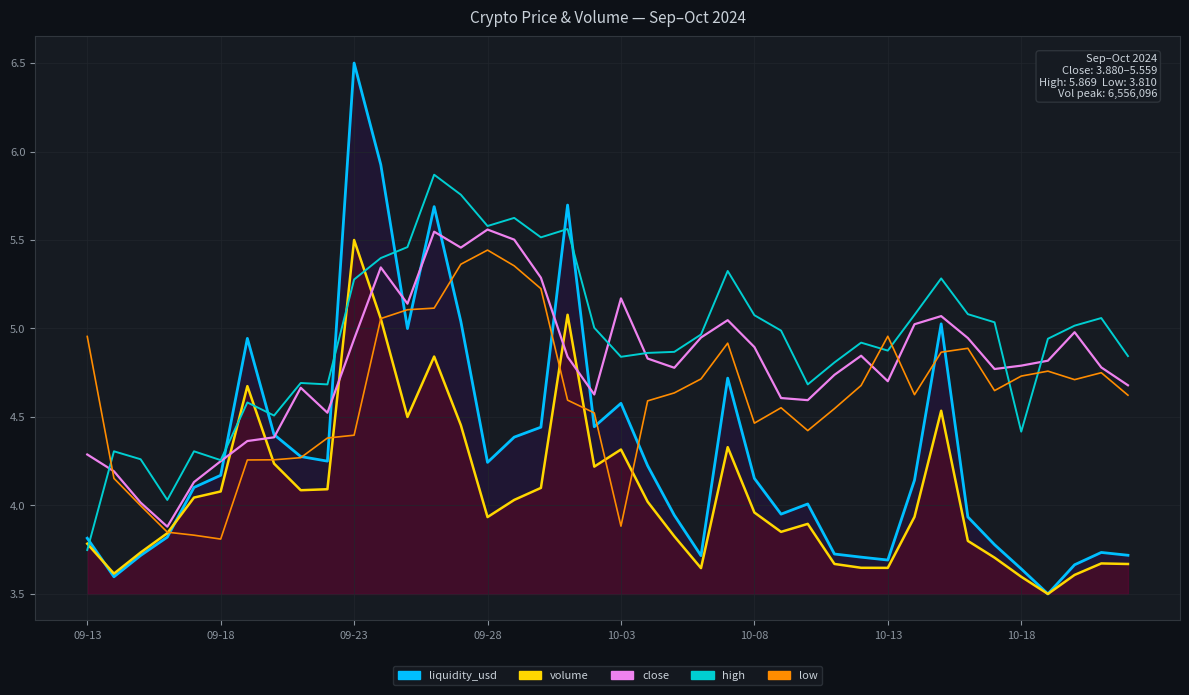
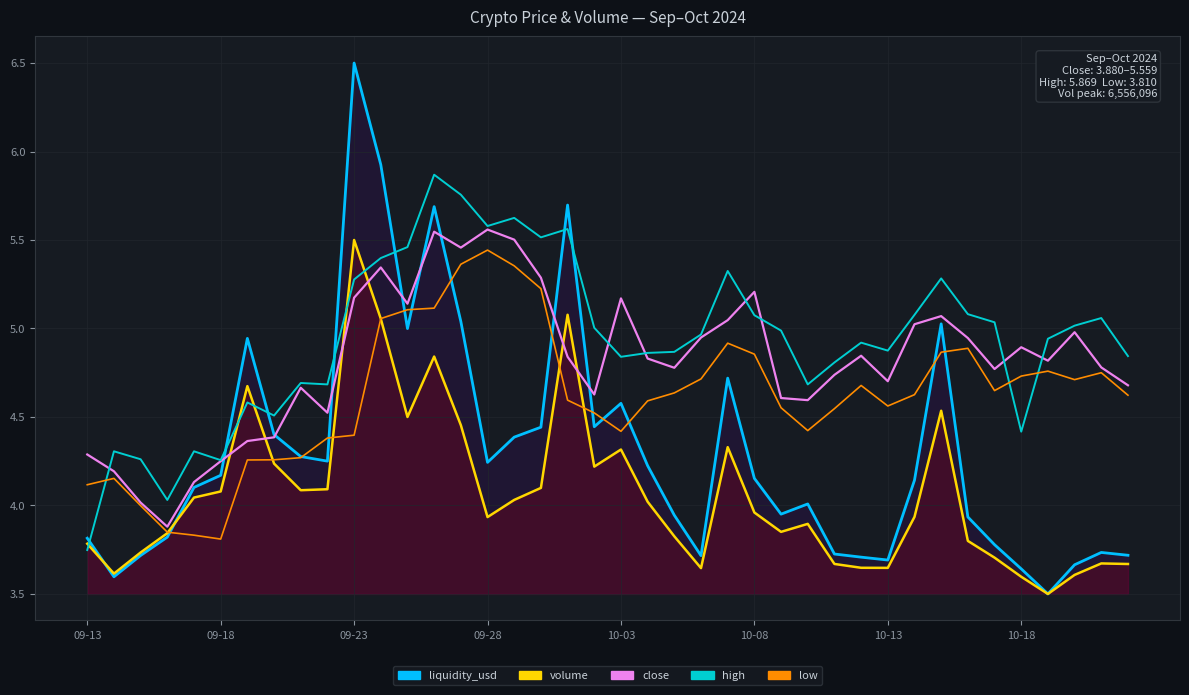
  {
    "close": {
      "09-13": 4.29,
-     "09-23": 4.94,
+     "09-23": 5.17,
      "09-28": 5.56,
      "10-03": 5.17,
-     "10-08": 4.90,
+     "10-08": 5.21,
      "10-13": 4.70,
-     "10-18": 4.79
+     "10-18": 4.89
    },
    "high": {
      "09-13": 3.75,
      "09-23": 5.28,
      "09-28": 5.58,
      "10-03": 4.84,
      "10-08": 5.08,
      "10-13": 4.88,
      "10-18": 4.42
    },
    "low": {
-     "09-13": 4.96,
+     "09-13": 4.12,
      "09-18": 3.81,
      "09-23": 4.40,
      "09-28": 5.44,
-     "10-03": 3.88,
-     "10-08": 4.47,
-     "10-13": 4.96,
+     "10-03": 4.42,
+     "10-08": 4.86,
+     "10-13": 4.56,
      "10-18": 4.73
    }
  }
